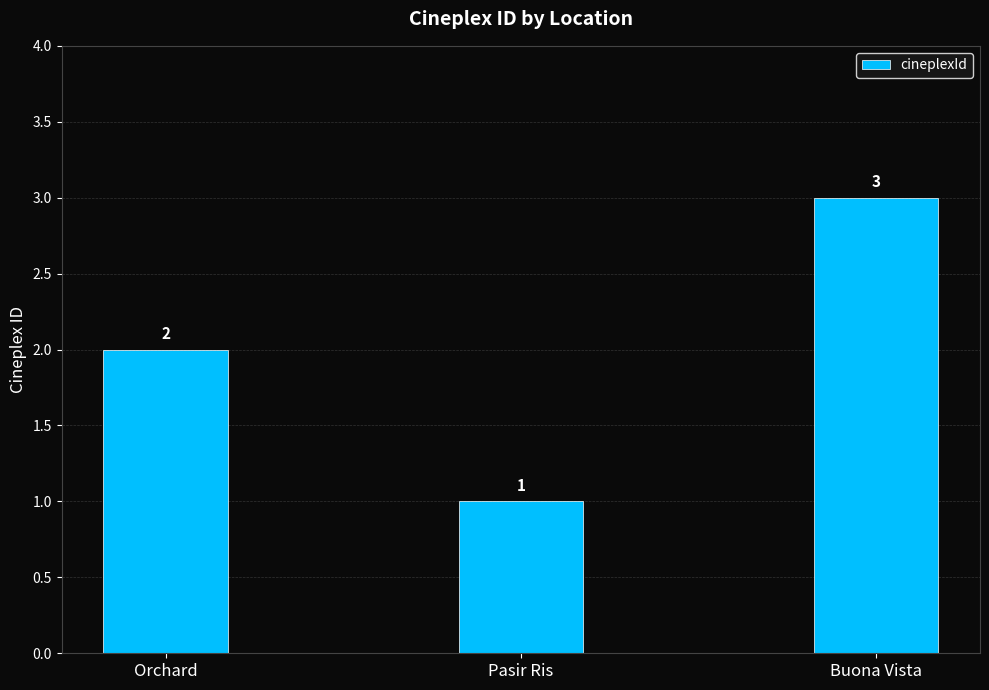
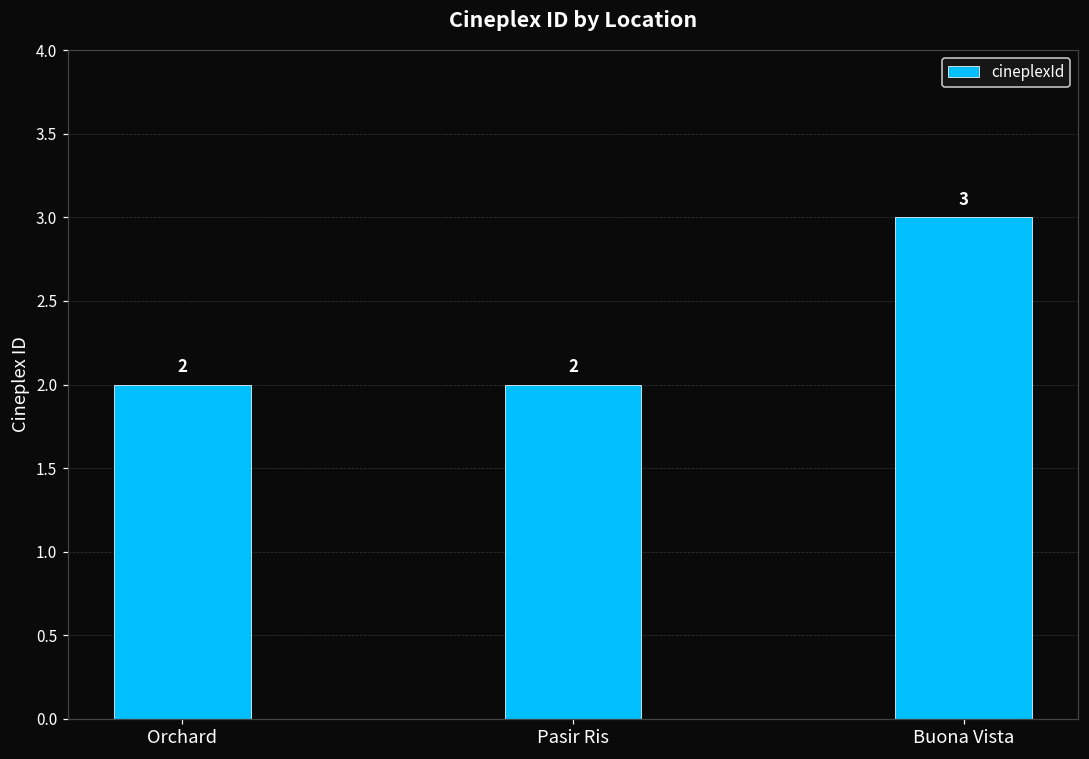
  {
    "Orchard": 2,
-   "Pasir Ris": 1,
+   "Pasir Ris": 2,
    "Buona Vista": 3
  }
